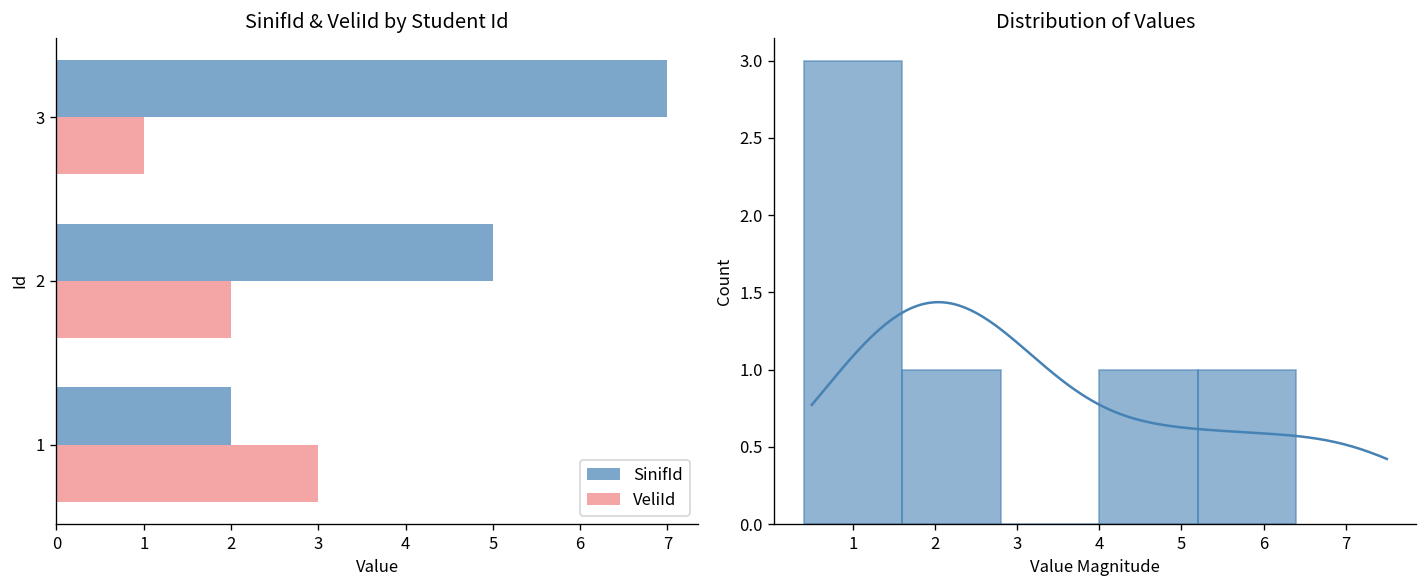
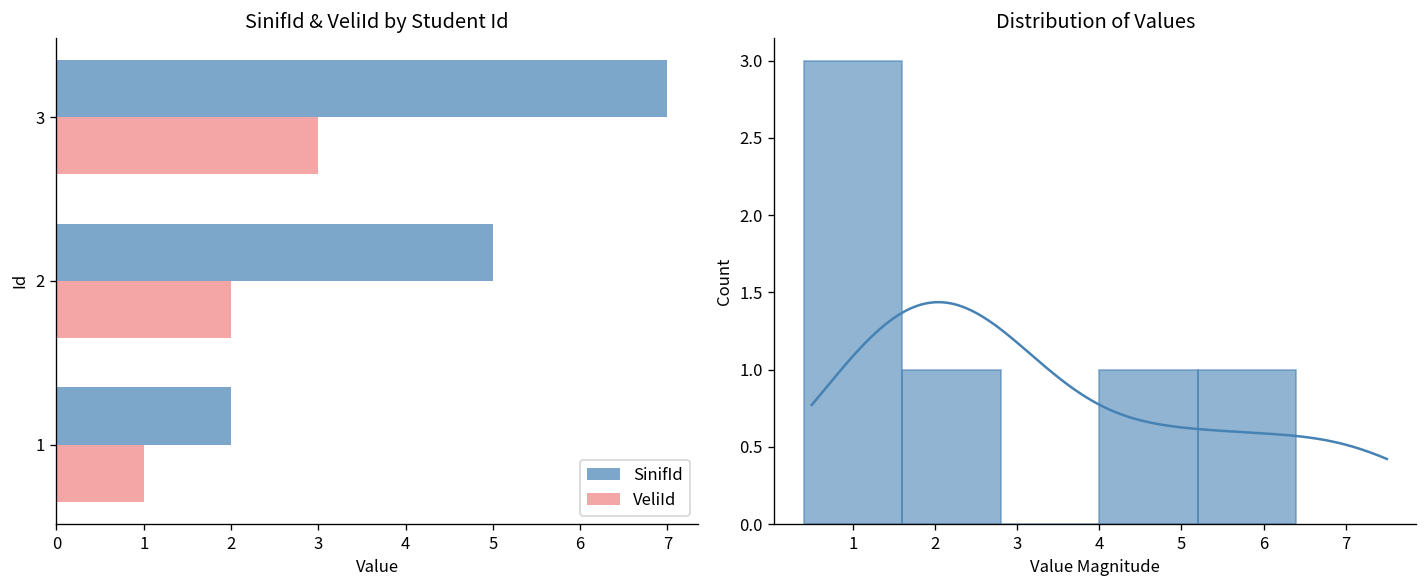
  {
    "SinifId & VeliId by Student Id": {
      "SinifId": {
        "3": 7,
        "2": 5,
        "1": 2
      },
      "VeliId": {
-       "3": 1,
+       "3": 3,
        "2": 2,
-       "1": 3
+       "1": 1
      }
    }
  }
